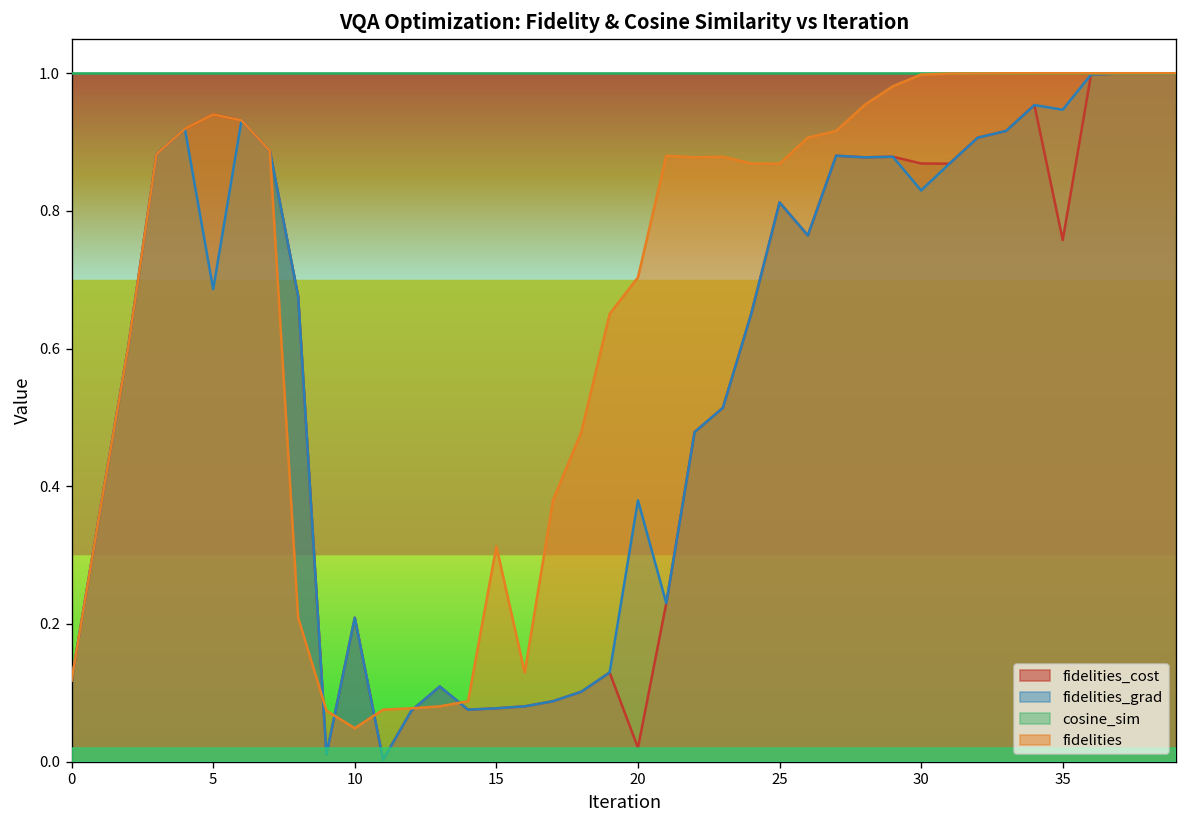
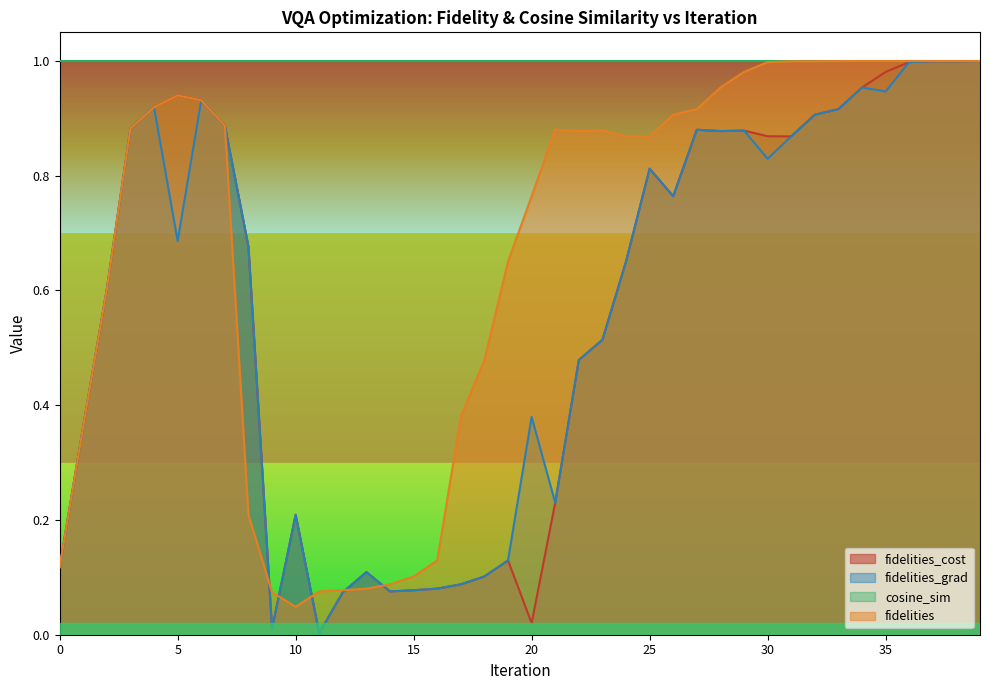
  {
    "fidelities_cost": {
      "30": 0.87,
-     "35": 0.76
+     "35": 0.98
    },
    "fidelities_grad": {
      "5": 0.69,
      "20": 0.38,
      "30": 0.83,
      "35": 0.95
    },
    "cosine_sim": {
      "0": 1.00,
      "5": 1.00,
      "10": 1.00,
      "15": 1.00,
      "20": 1.00,
      "25": 1.00
    },
    "fidelities": {
      "10": 0.05,
-     "15": 0.31,
-     "20": 0.70,
+     "15": 0.10,
+     "20": 0.76,
      "25": 0.87
    }
  }
